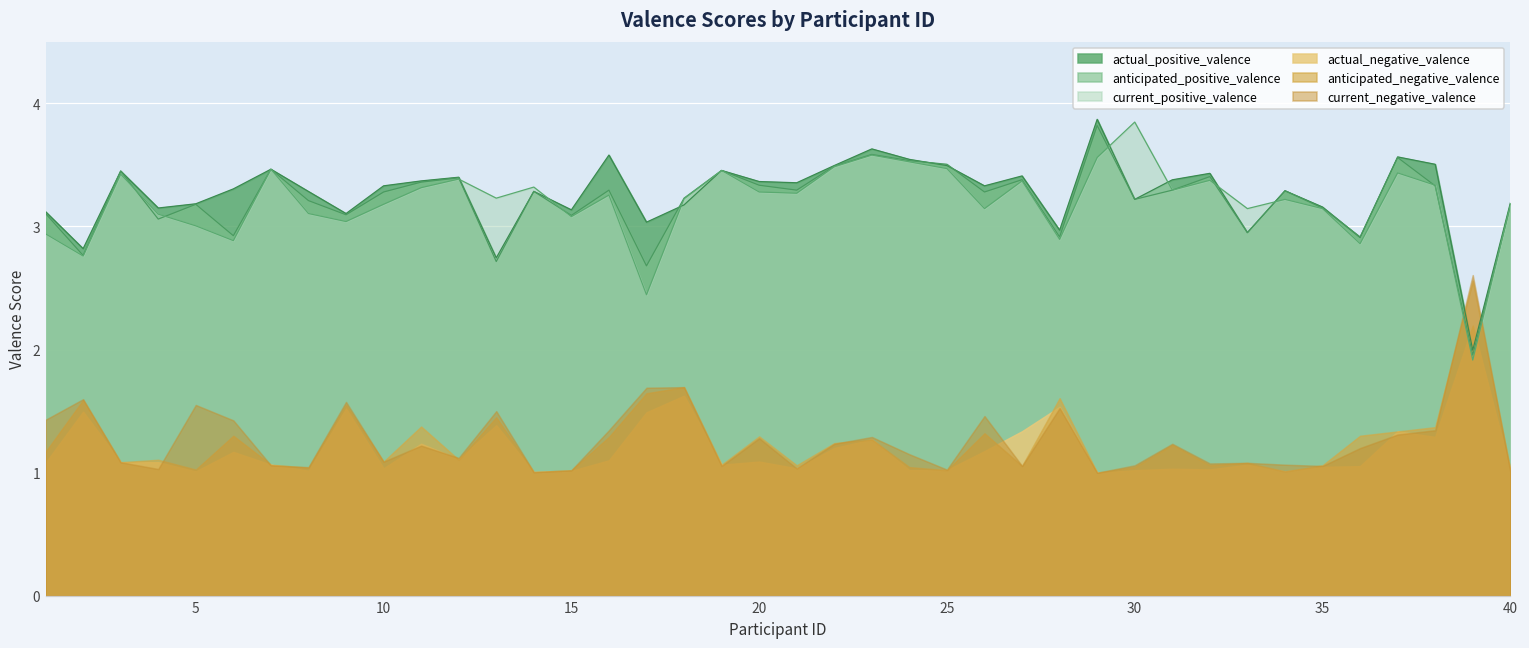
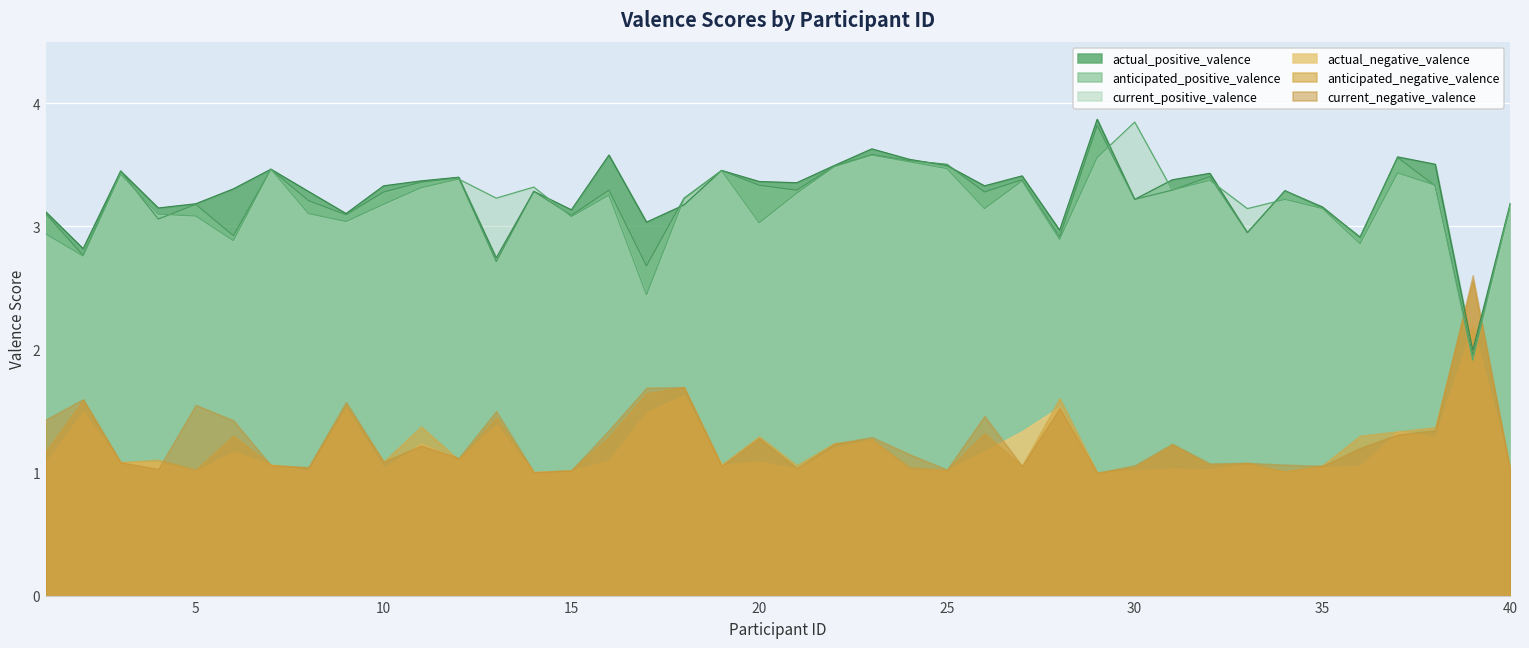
  {
    "current_positive_valence": {
-     "5": 3.01,
+     "5": 3.09,
      "10": 3.18,
-     "20": 3.28,
+     "20": 3.03,
      "25": 3.47,
      "30": 3.85
    }
  }
